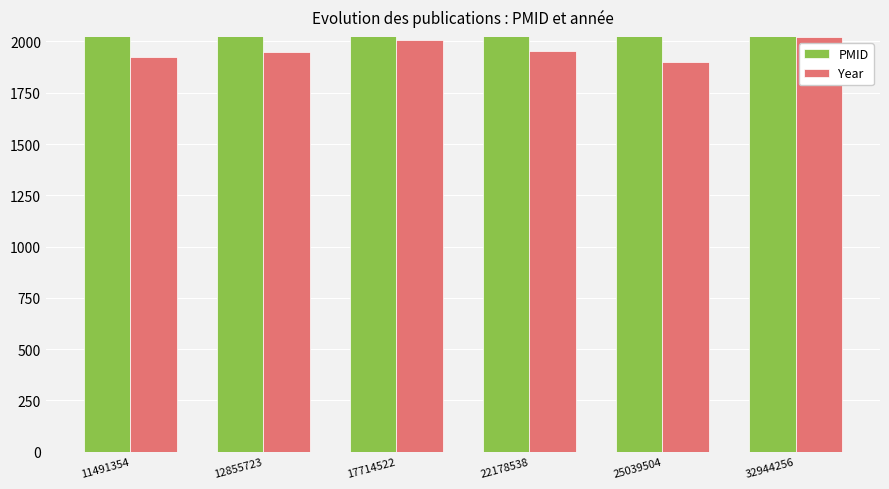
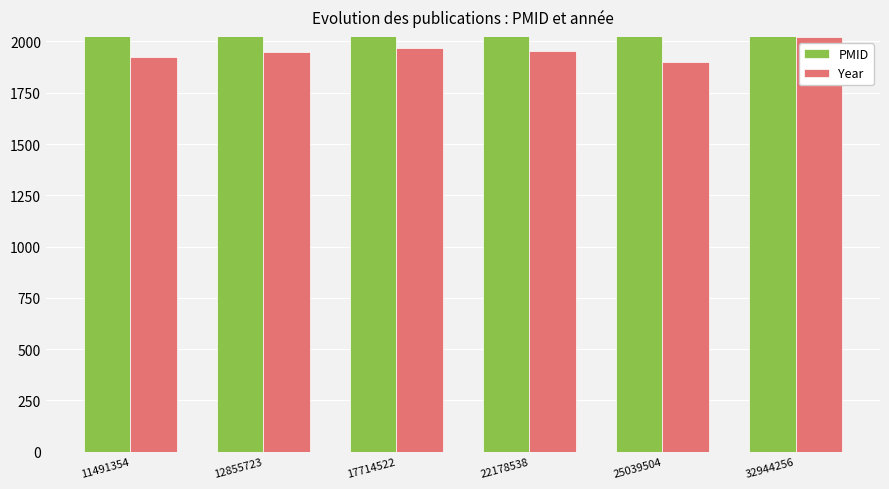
  {
    "Year": {
      "11491354": 1920,
      "12855723": 1950,
-     "17714522": 2010,
+     "17714522": 1970,
      "22178538": 1950,
      "25039504": 1900,
      "32944256": 2020
    }
  }
